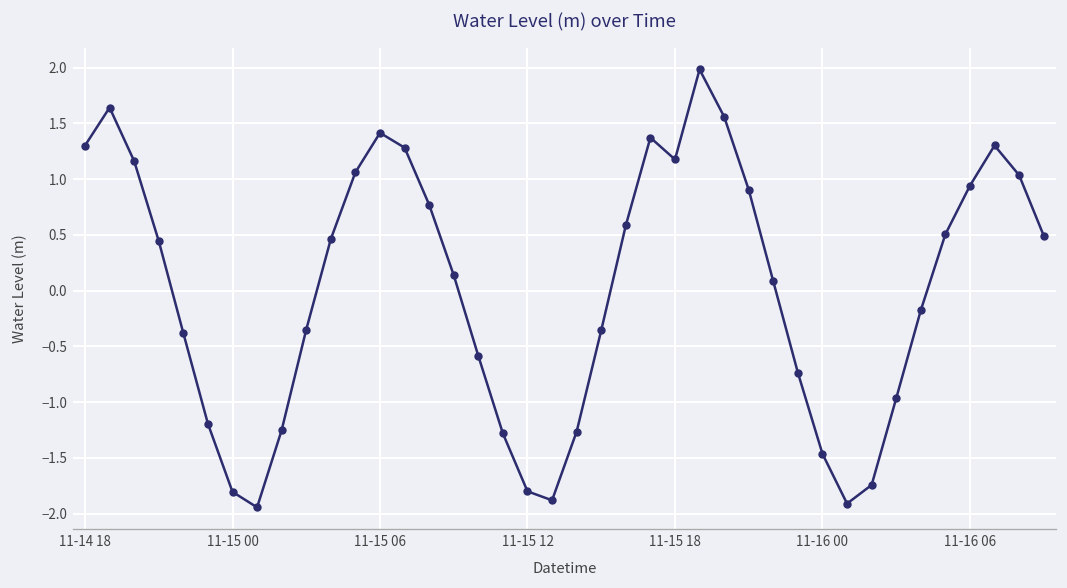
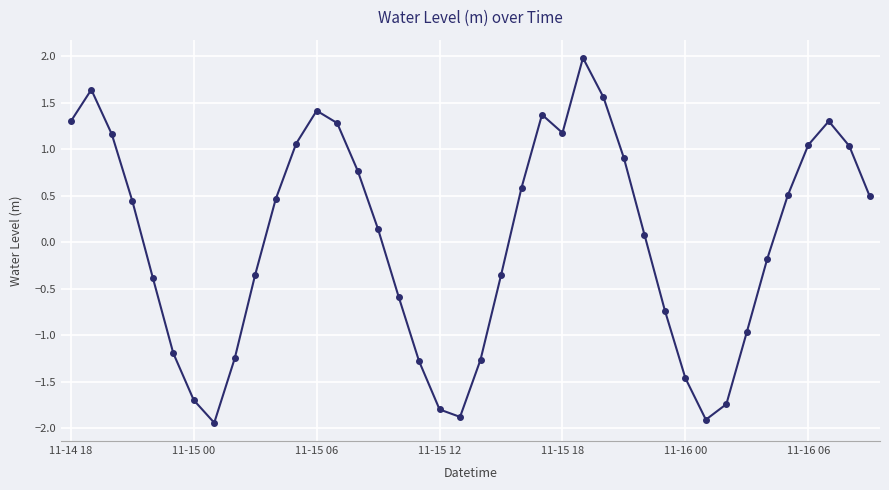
  {
    "11-14 18": 1.3,
-   "11-15 00": -1.8,
+   "11-15 00": -1.7,
    "11-15 06": 1.4,
    "11-15 12": -1.8,
    "11-15 18": 1.2,
    "11-16 00": -1.5,
-   "11-16 06": 0.9
+   "11-16 06": 1.0
  }
